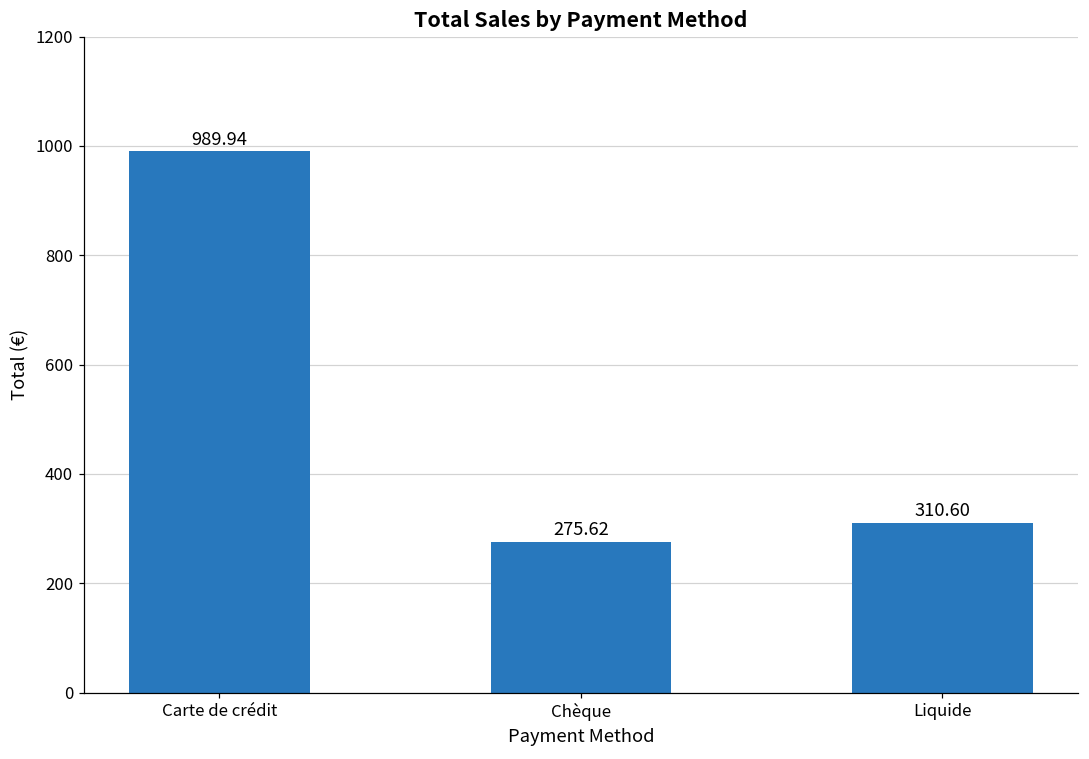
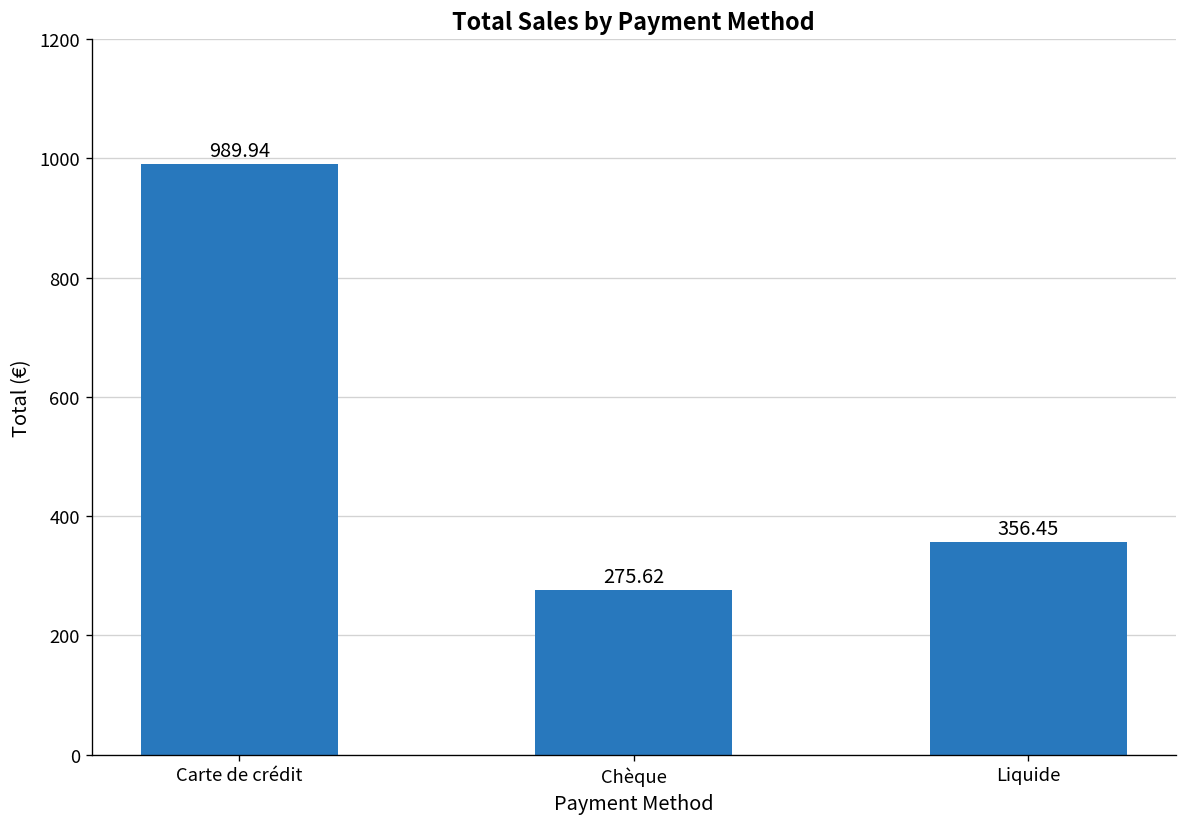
  {
    "Carte de crédit": 989.94,
    "Chèque": 275.62,
-   "Liquide": 310.60
+   "Liquide": 356.45
  }
